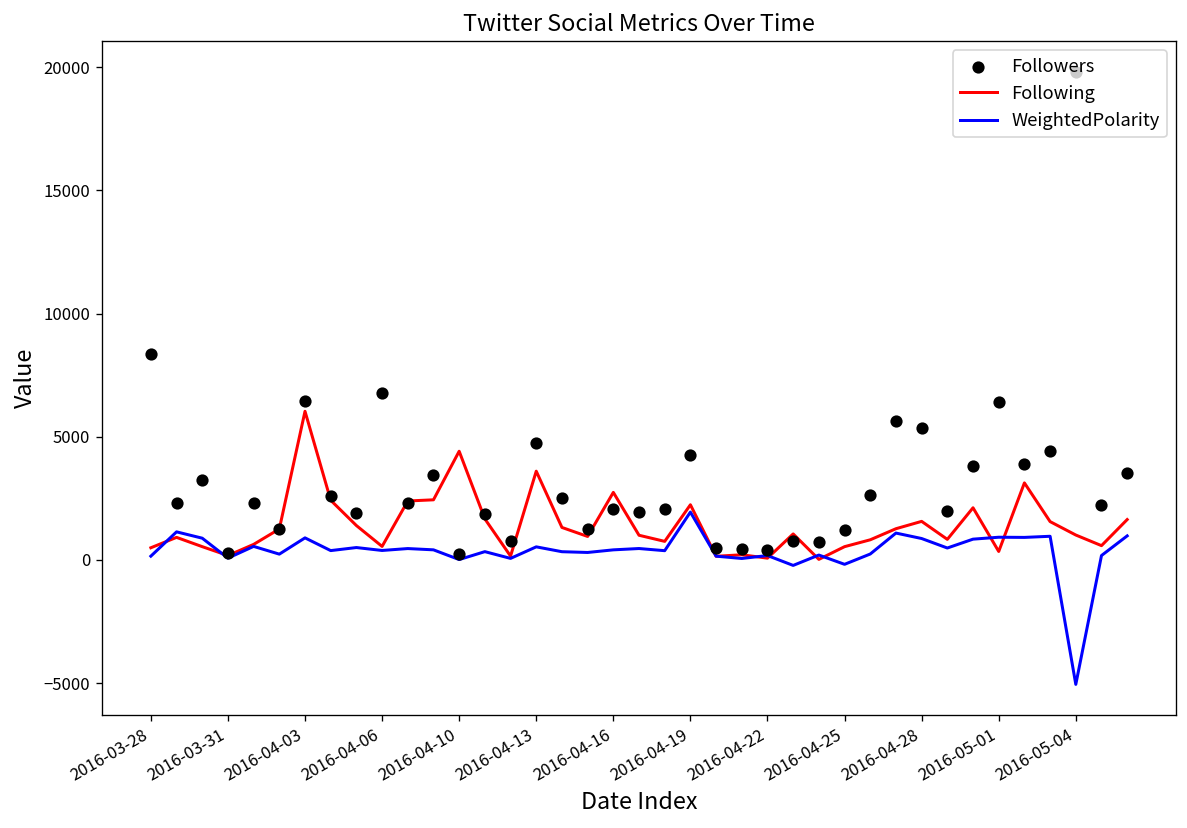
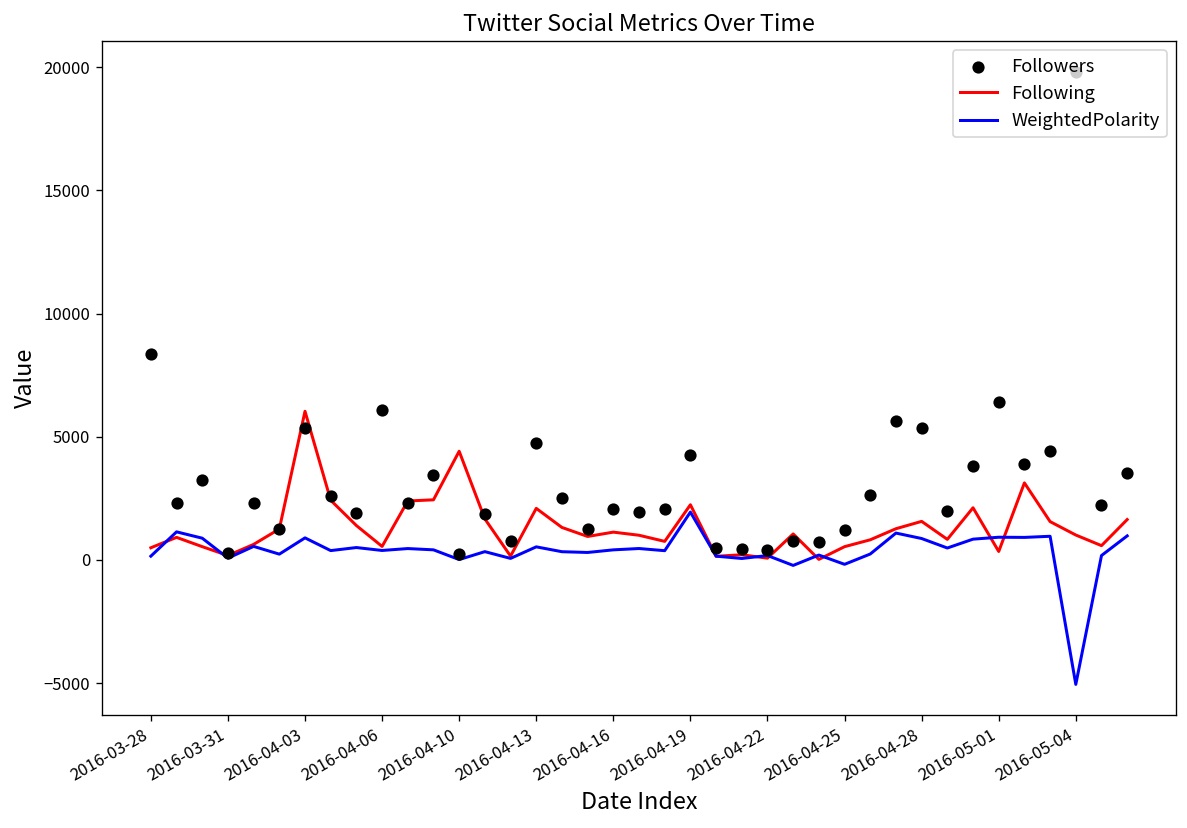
  {
    "Following": {
      "2016-03-28": 500,
      "2016-04-03": 6000,
      "2016-04-06": 500,
      "2016-04-10": 4400,
-     "2016-04-13": 3600,
-     "2016-04-16": 2700,
+     "2016-04-13": 2100,
+     "2016-04-16": 1100,
      "2016-04-19": 2200,
      "2016-04-25": 500,
      "2016-04-28": 1600,
      "2016-05-01": 300,
      "2016-05-04": 1000
    },
    "Followers": {
-     "2016-04-03": 6400,
-     "2016-04-06": 6800
+     "2016-04-03": 5400,
+     "2016-04-06": 6100
    },
    "WeightedPolarity": {
      "2016-03-28": 200,
      "2016-04-03": 900,
      "2016-04-06": 400,
      "2016-04-10": 0,
      "2016-04-13": 500,
      "2016-04-16": 400,
      "2016-04-19": 1900,
      "2016-04-25": -200,
      "2016-04-28": 900,
      "2016-05-01": 900,
      "2016-05-04": -5000
    }
  }
